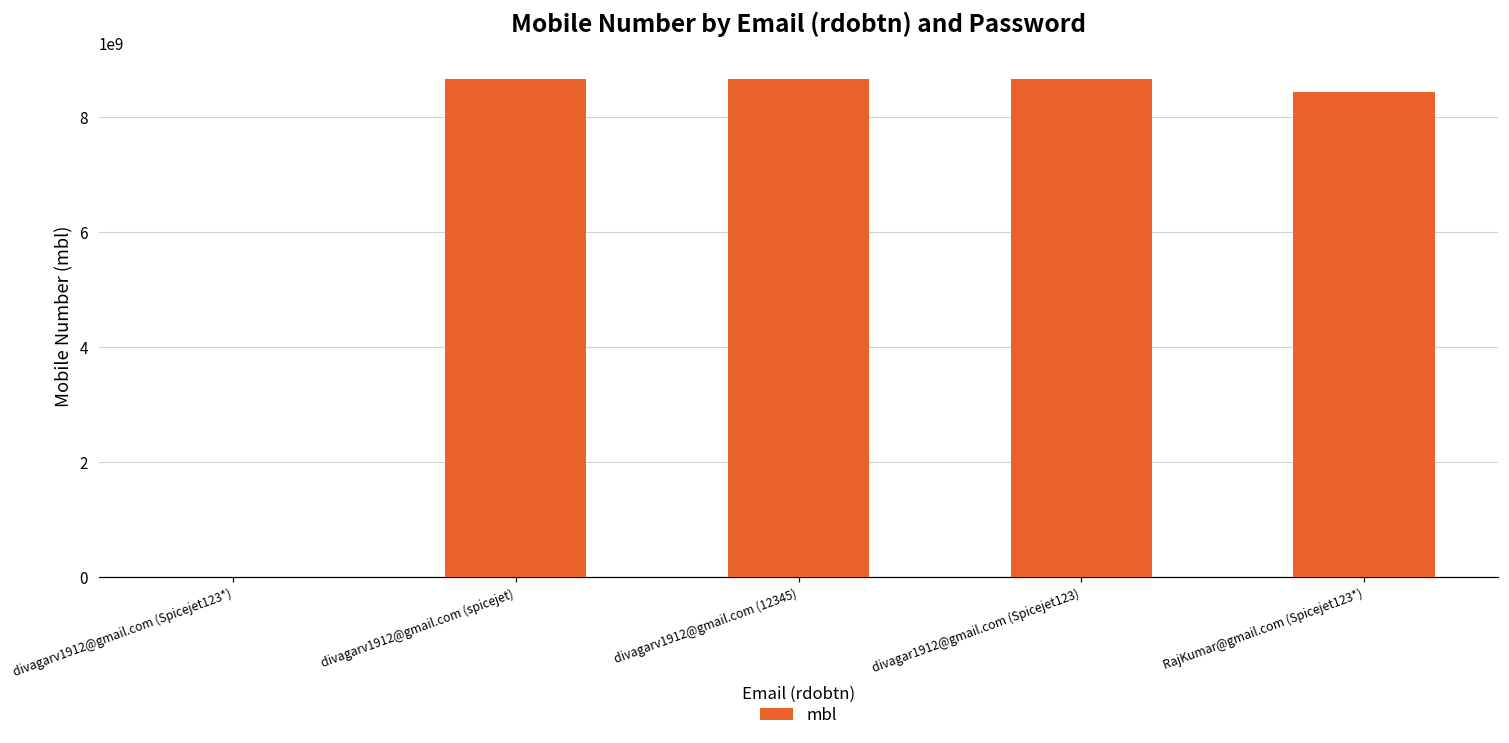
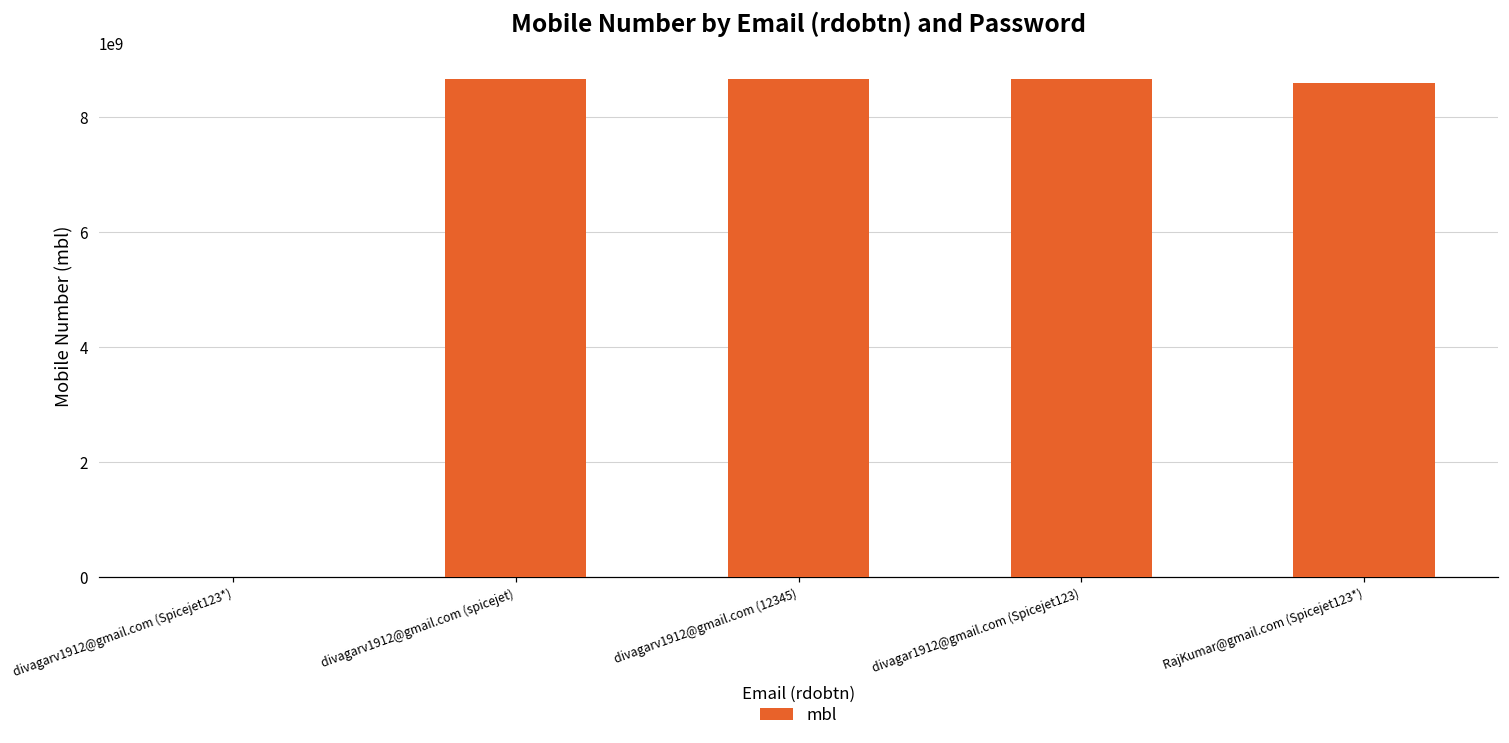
  {
    "divagarv1912@gmail.com (spicejet)": 8700000000,
    "divagarv1912@gmail.com (12345)": 8700000000,
    "divagar1912@gmail.com (Spicejet123)": 8700000000,
-   "RajKumar@gmail.com (Spicejet123*)": 8400000000
+   "RajKumar@gmail.com (Spicejet123*)": 8600000000
  }
